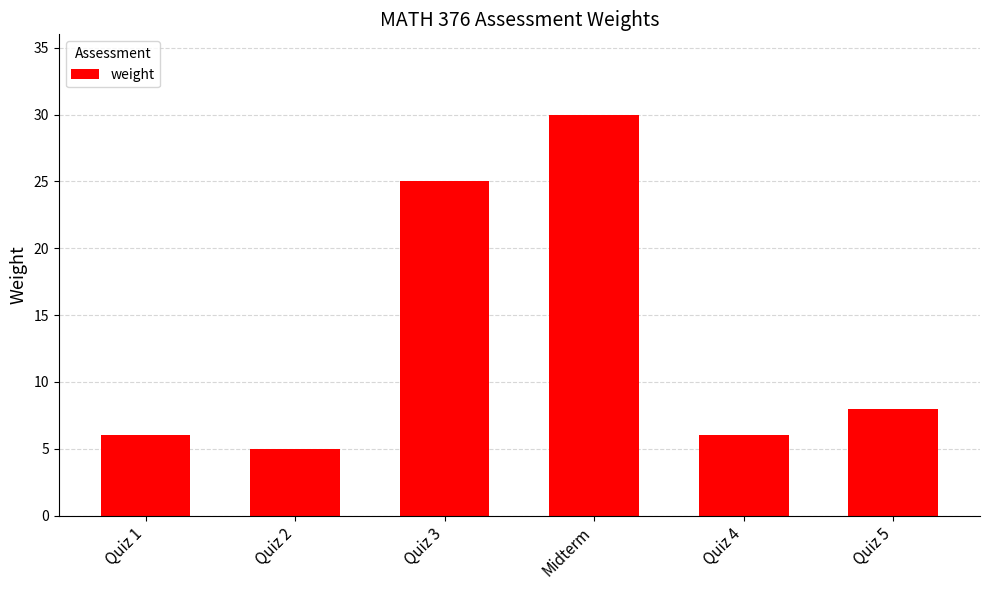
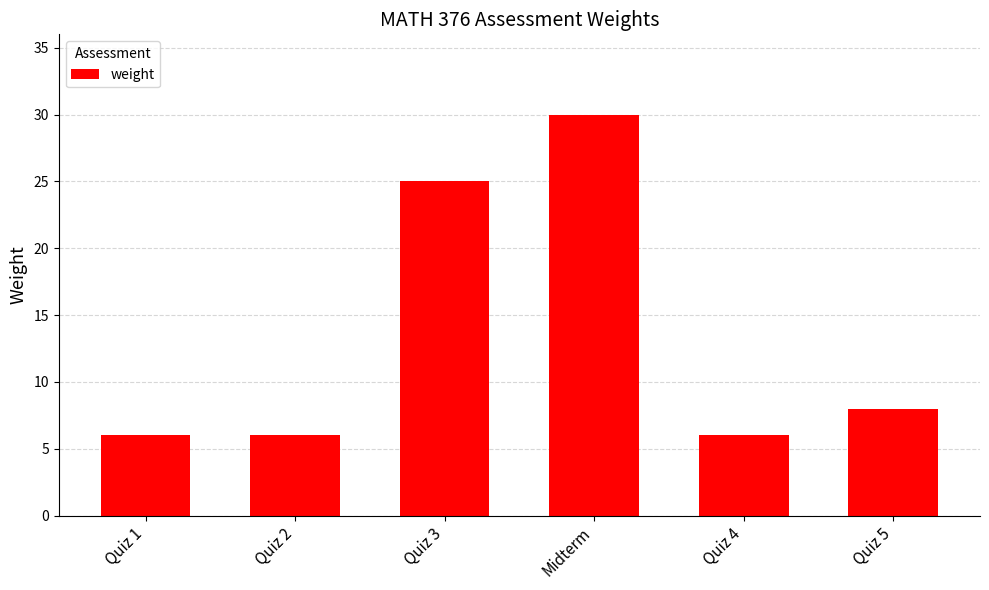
  {
    "Quiz 1": 6,
-   "Quiz 2": 5,
+   "Quiz 2": 6,
    "Quiz 3": 25,
    "Midterm": 30,
    "Quiz 4": 6,
    "Quiz 5": 8
  }
